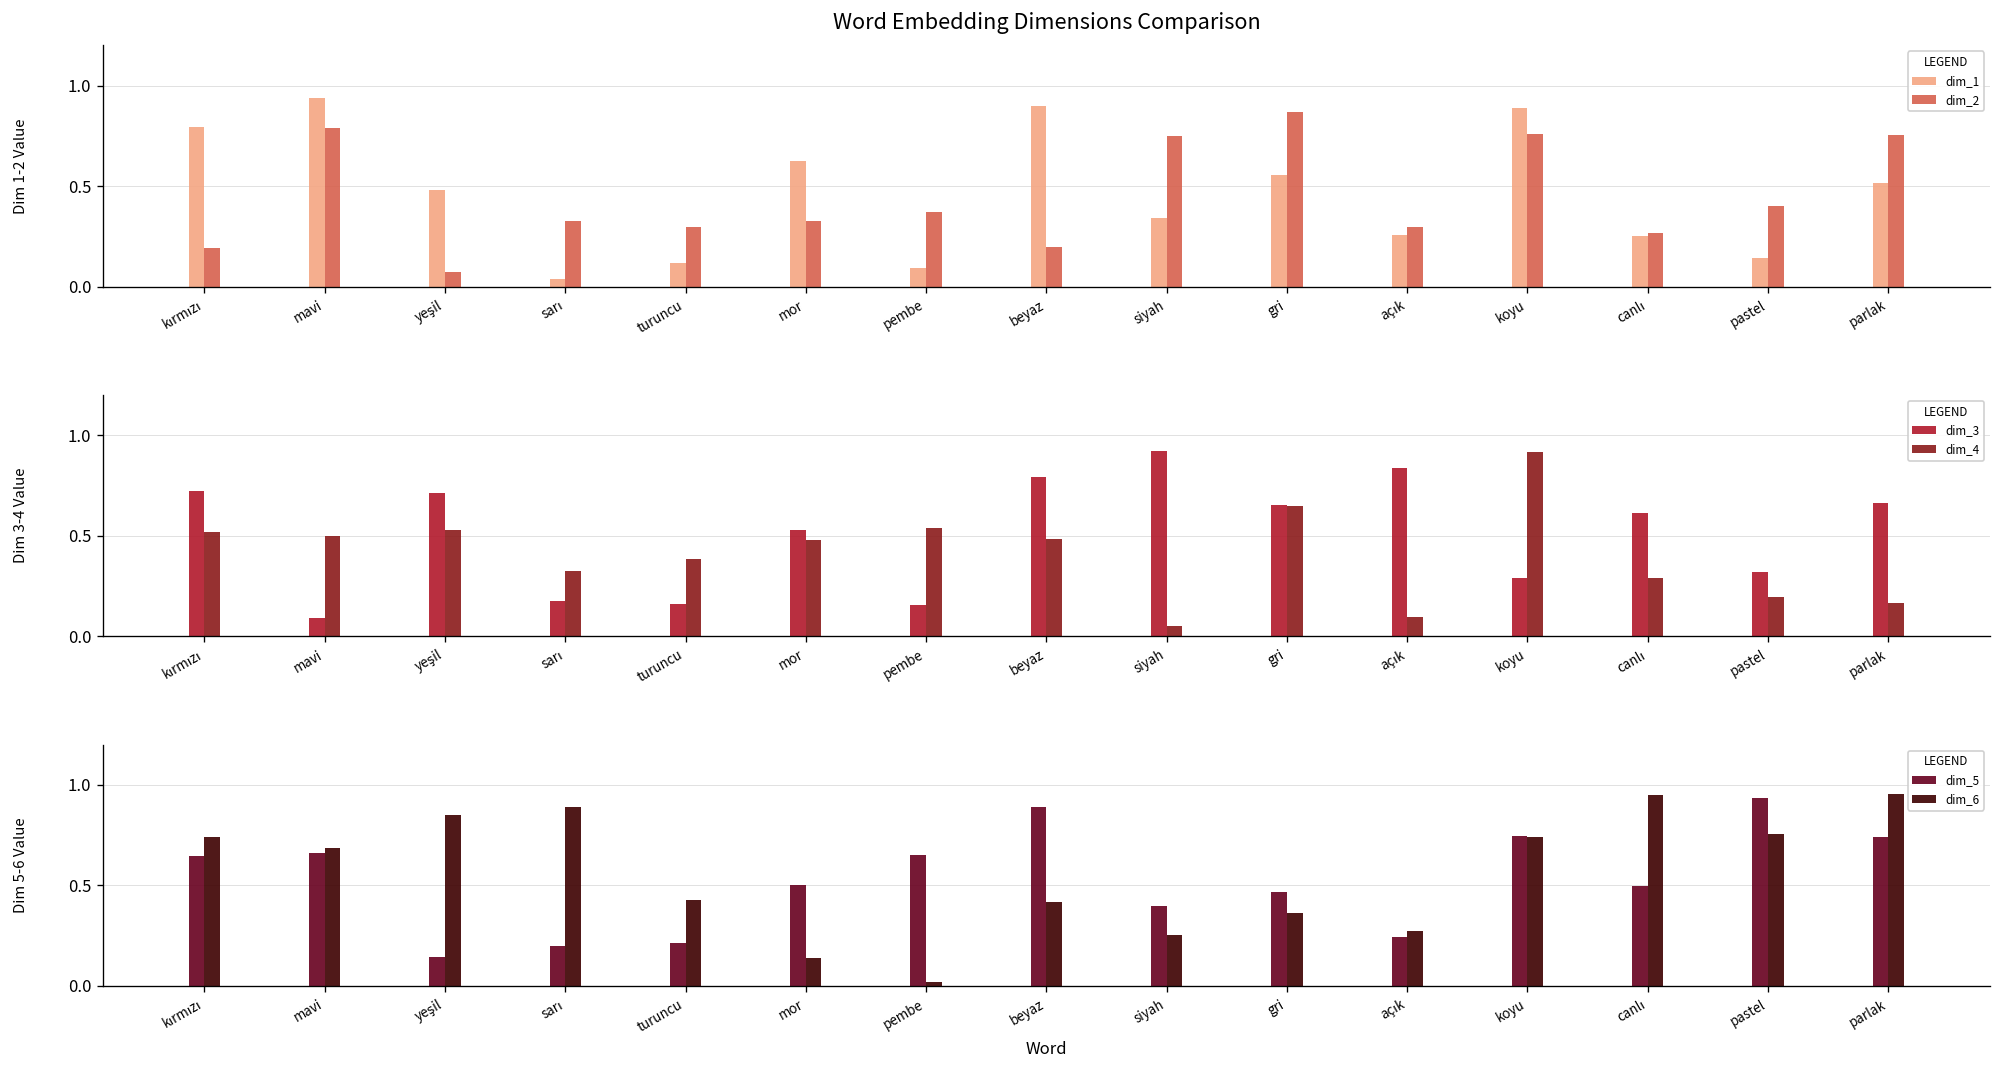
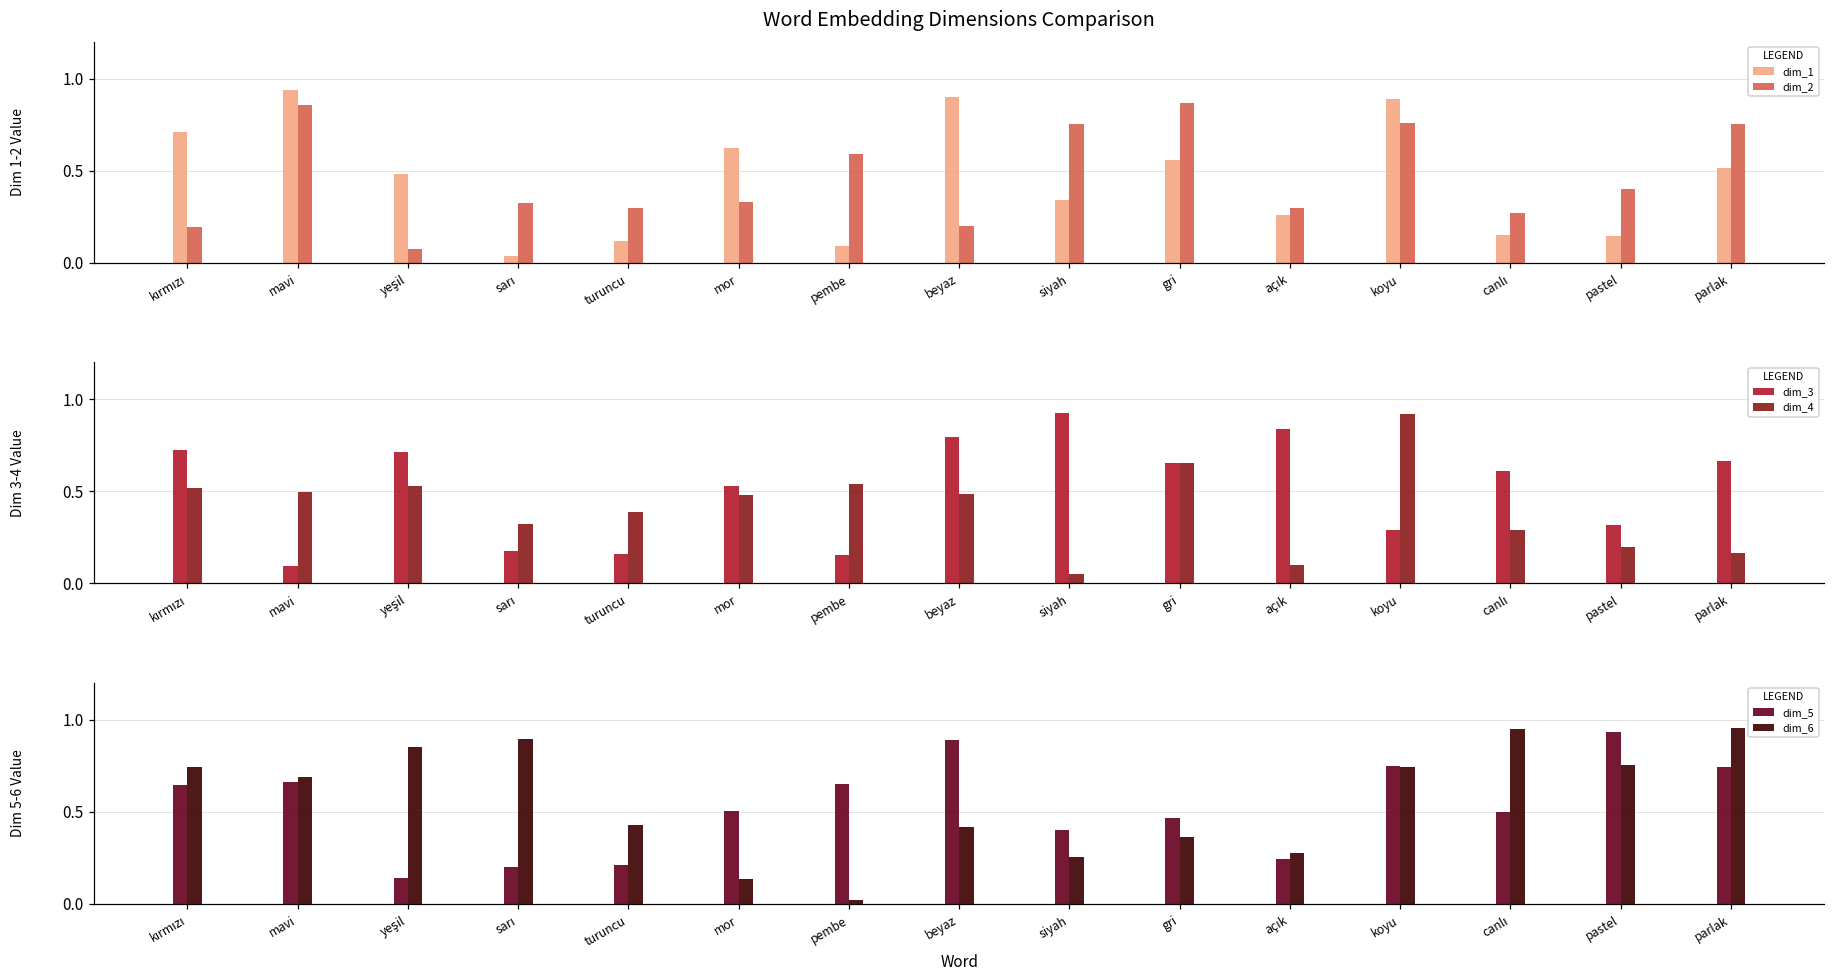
  {
    "Word Embedding Dimensions Comparison": {
      "dim_1": {
-       "kırmızı": 0.79,
+       "kırmızı": 0.71,
        "mavi": 0.94,
        "yeşil": 0.48,
        "sarı": 0.04,
        "turuncu": 0.12,
        "mor": 0.62,
        "pembe": 0.09,
        "beyaz": 0.90,
        "siyah": 0.34,
        "gri": 0.56,
        "açık": 0.26,
        "koyu": 0.89,
-       "canlı": 0.25,
+       "canlı": 0.15,
        "pastel": 0.14,
        "parlak": 0.51
      },
      "dim_2": {
        "kırmızı": 0.19,
-       "mavi": 0.79,
+       "mavi": 0.85,
        "yeşil": 0.07,
        "sarı": 0.32,
        "turuncu": 0.30,
        "mor": 0.33,
-       "pembe": 0.37,
+       "pembe": 0.59,
        "beyaz": 0.20,
        "siyah": 0.75,
        "gri": 0.87,
        "açık": 0.30,
        "koyu": 0.76,
        "canlı": 0.27,
        "pastel": 0.40,
        "parlak": 0.75
      }
    }
  }
